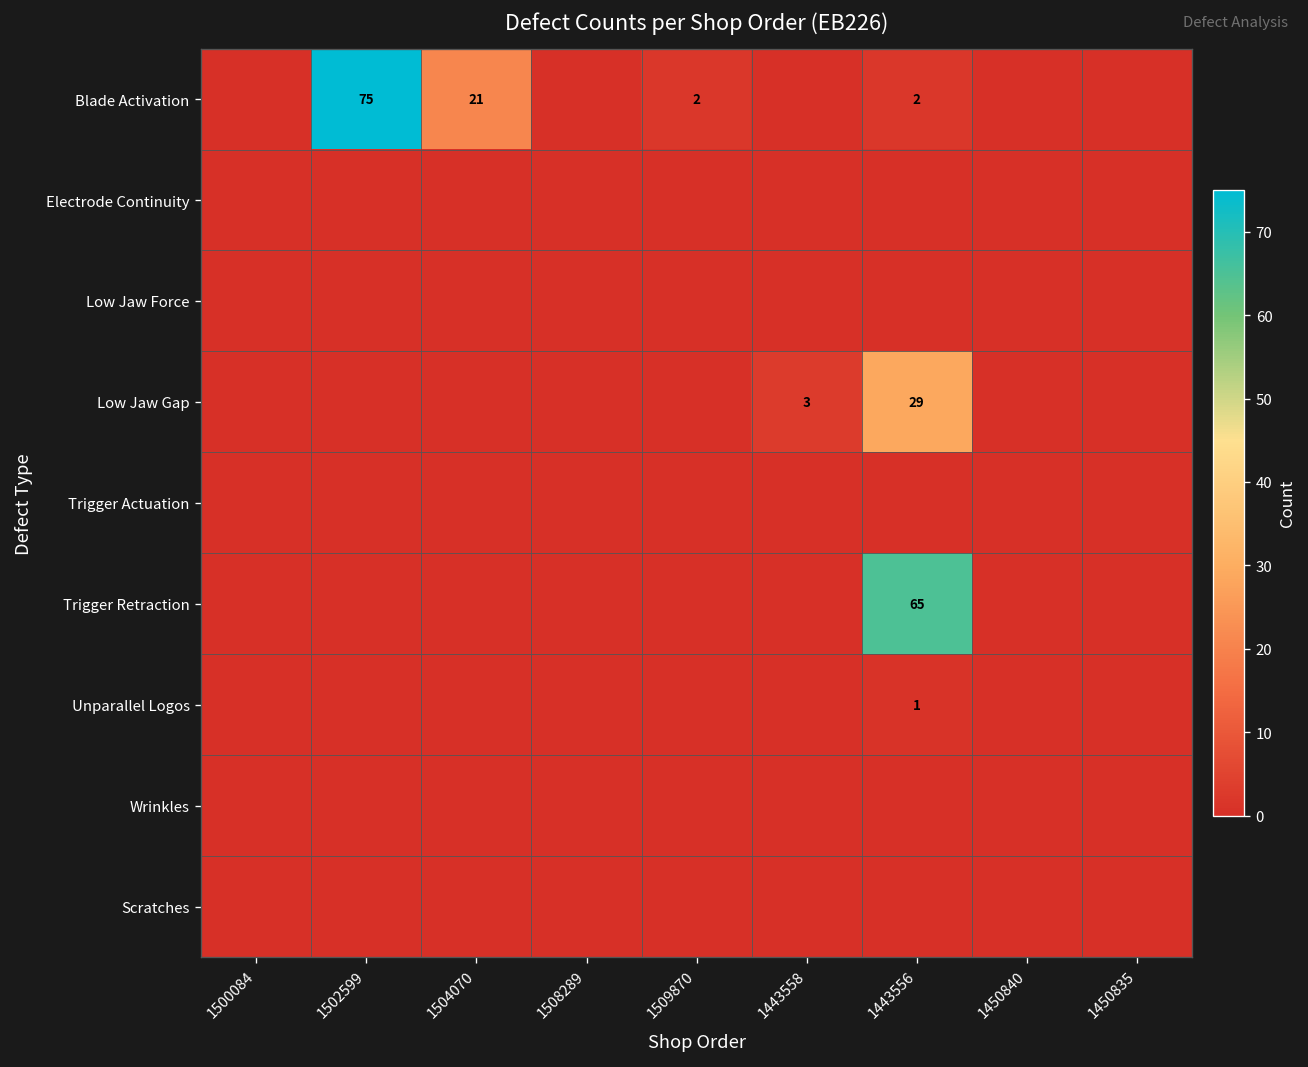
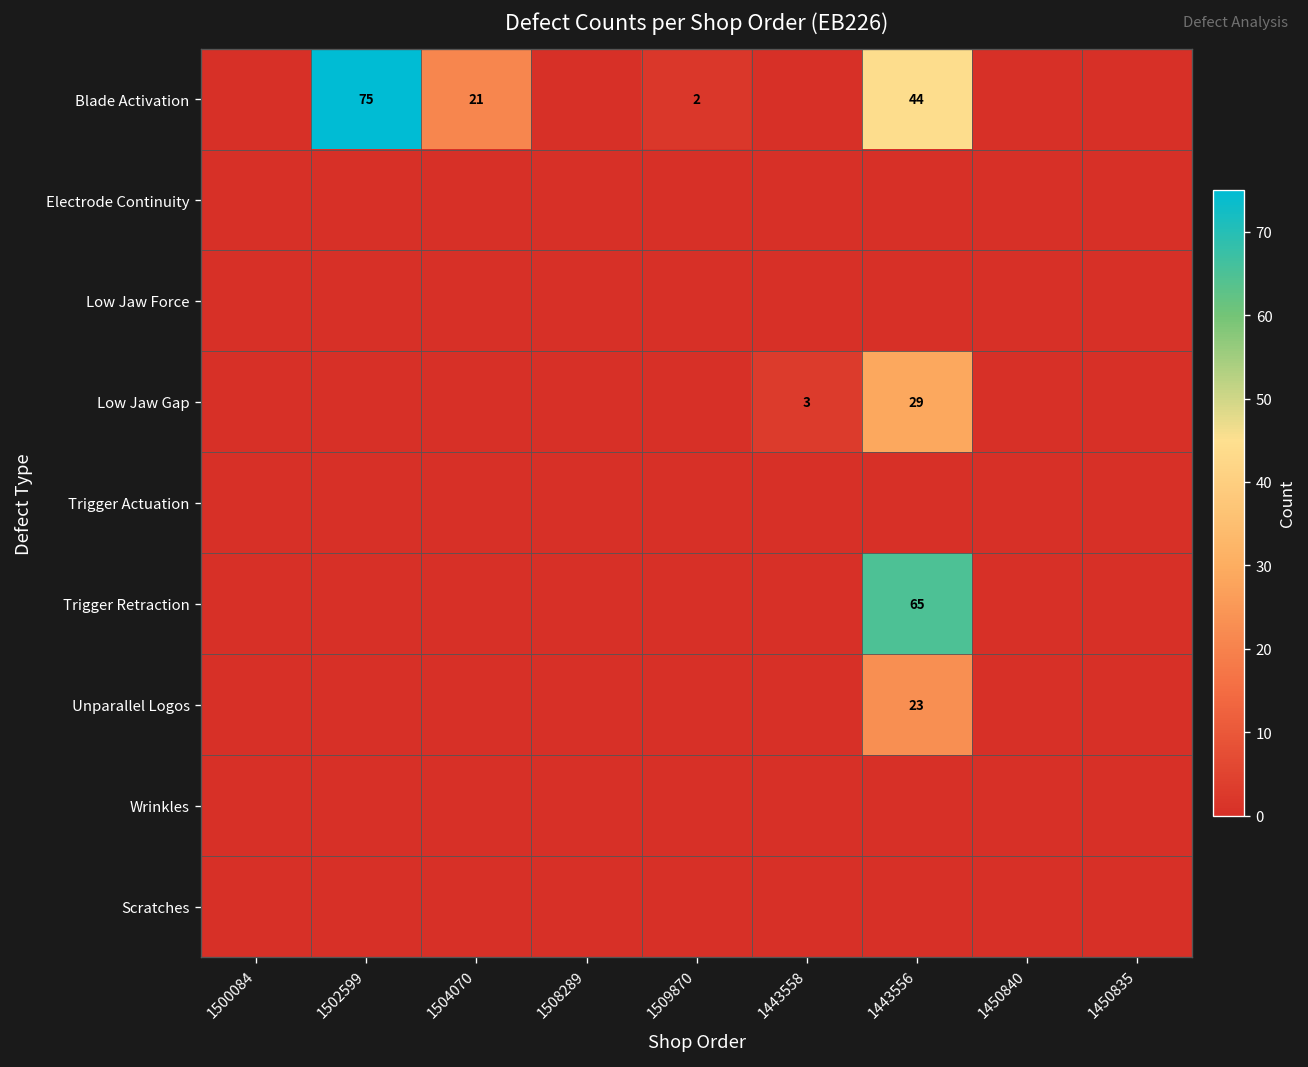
  {
    "Blade Activation": {
      "1502599": 75,
      "1504070": 21,
      "1509870": 2,
-     "1443556": 2
+     "1443556": 44
    },
    "Low Jaw Gap": {
      "1443558": 3,
      "1443556": 29
    },
    "Trigger Retraction": {
      "1443556": 65
    },
    "Unparallel Logos": {
-     "1443556": 1
+     "1443556": 23
    }
  }
